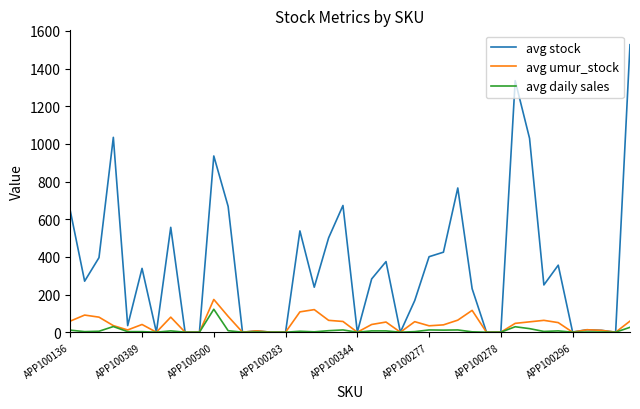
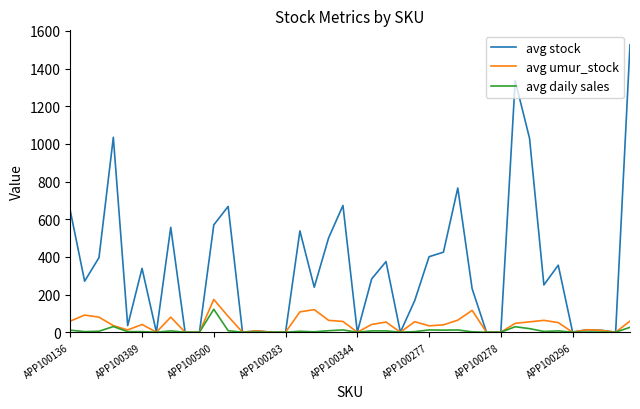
  {
    "avg stock": {
      "APP100136": 650,
      "APP100389": 340,
-     "APP100500": 940,
+     "APP100500": 570,
      "APP100277": 400
    },
    "avg umur_stock": {
      "APP100136": 60,
      "APP100389": 40,
      "APP100500": 170,
      "APP100277": 30
    },
    "avg daily sales": {
      "APP100136": 10,
      "APP100389": 0,
      "APP100500": 120,
      "APP100277": 10
    }
  }
